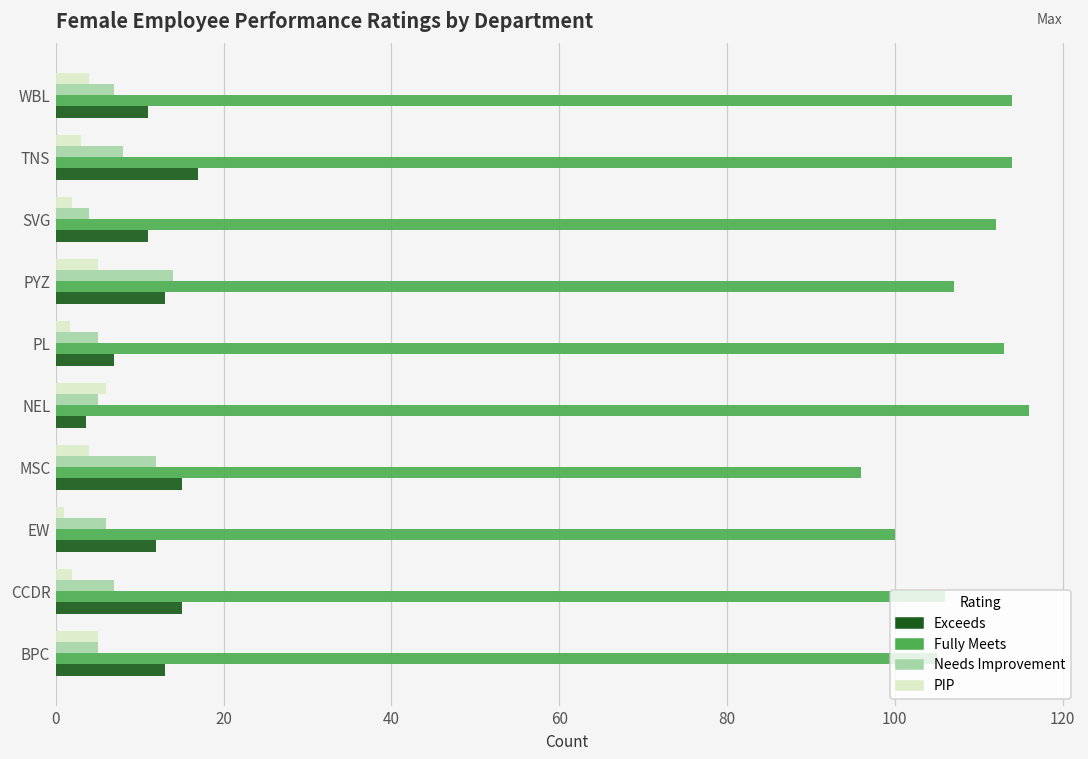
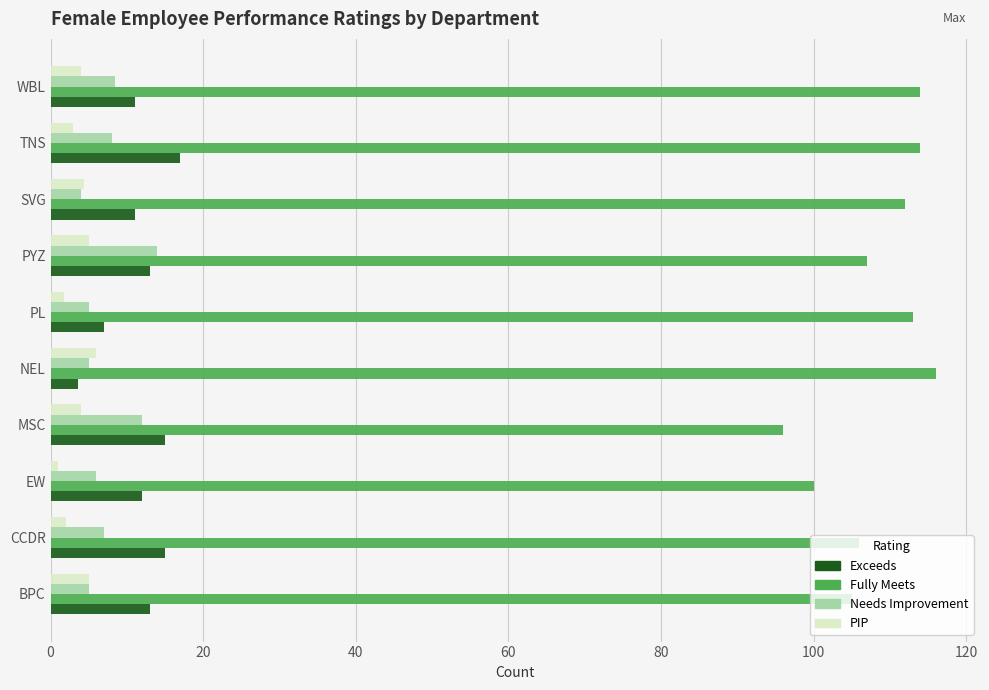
  {
    "Exceeds": {
      "WBL": 11,
      "TNS": 17,
      "SVG": 11,
      "PYZ": 13,
      "PL": 7,
      "NEL": 4,
      "MSC": 15,
      "EW": 12,
      "CCDR": 15,
      "BPC": 13
    },
    "Fully Meets": {
      "WBL": 114,
      "TNS": 114,
      "SVG": 112,
      "PYZ": 107,
      "PL": 113,
      "NEL": 116,
      "MSC": 96,
      "EW": 100
    },
    "Needs Improvement": {
-     "WBL": 7,
+     "WBL": 9,
      "TNS": 8,
      "SVG": 4,
      "PYZ": 14,
      "PL": 5,
      "NEL": 5,
      "MSC": 12,
      "EW": 6,
      "CCDR": 7,
      "BPC": 5
    },
    "PIP": {
      "WBL": 4,
      "TNS": 3,
-     "SVG": 2,
+     "SVG": 4,
      "PYZ": 5,
      "PL": 2,
      "NEL": 6,
      "MSC": 4,
      "EW": 1,
      "CCDR": 2,
      "BPC": 5
    }
  }
